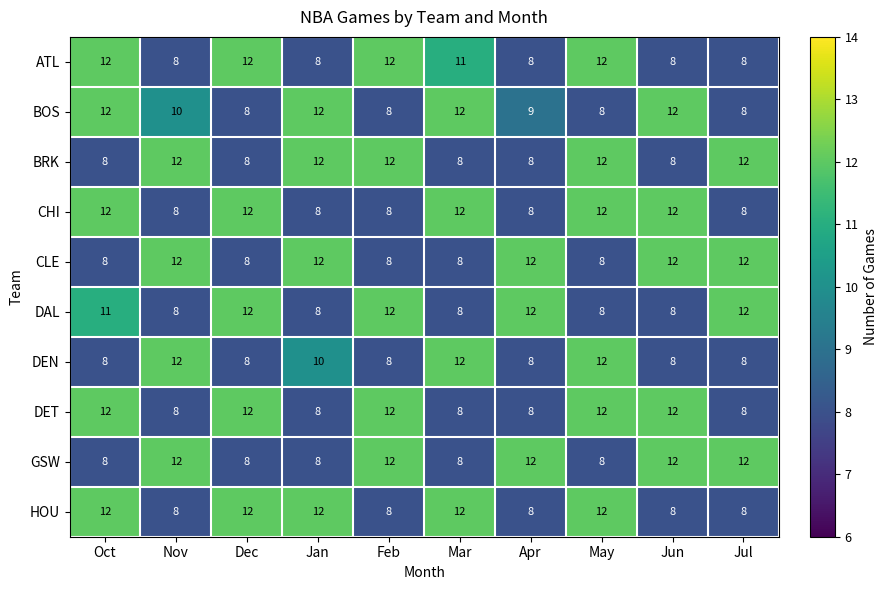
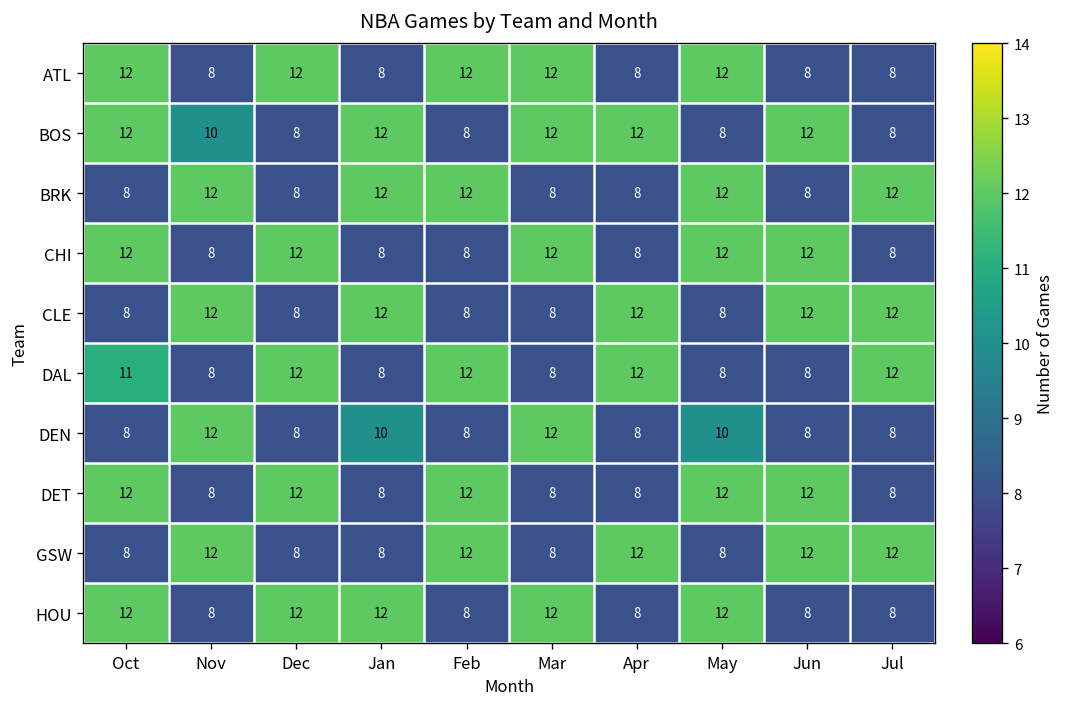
  {
    "ATL": {
      "Oct": 12,
      "Nov": 8,
      "Dec": 12,
      "Jan": 8,
      "Feb": 12,
-     "Mar": 11,
+     "Mar": 12,
      "Apr": 8,
      "May": 12,
      "Jun": 8,
      "Jul": 8
    },
    "BOS": {
      "Oct": 12,
      "Nov": 10,
      "Dec": 8,
      "Jan": 12,
      "Feb": 8,
      "Mar": 12,
-     "Apr": 9,
+     "Apr": 12,
      "May": 8,
      "Jun": 12,
      "Jul": 8
    },
    "BRK": {
      "Oct": 8,
      "Nov": 12,
      "Dec": 8,
      "Jan": 12,
      "Feb": 12,
      "Mar": 8,
      "Apr": 8,
      "May": 12,
      "Jun": 8,
      "Jul": 12
    },
    "CHI": {
      "Oct": 12,
      "Nov": 8,
      "Dec": 12,
      "Jan": 8,
      "Feb": 8,
      "Mar": 12,
      "Apr": 8,
      "May": 12,
      "Jun": 12,
      "Jul": 8
    },
    "CLE": {
      "Oct": 8,
      "Nov": 12,
      "Dec": 8,
      "Jan": 12,
      "Feb": 8,
      "Mar": 8,
      "Apr": 12,
      "May": 8,
      "Jun": 12,
      "Jul": 12
    },
    "DAL": {
      "Oct": 11,
      "Nov": 8,
      "Dec": 12,
      "Jan": 8,
      "Feb": 12,
      "Mar": 8,
      "Apr": 12,
      "May": 8,
      "Jun": 8,
      "Jul": 12
    },
    "DEN": {
      "Oct": 8,
      "Nov": 12,
      "Dec": 8,
      "Jan": 10,
      "Feb": 8,
      "Mar": 12,
      "Apr": 8,
-     "May": 12,
+     "May": 10,
      "Jun": 8,
      "Jul": 8
    },
    "DET": {
      "Oct": 12,
      "Nov": 8,
      "Dec": 12,
      "Jan": 8,
      "Feb": 12,
      "Mar": 8,
      "Apr": 8,
      "May": 12,
      "Jun": 12,
      "Jul": 8
    },
    "GSW": {
      "Oct": 8,
      "Nov": 12,
      "Dec": 8,
      "Jan": 8,
      "Feb": 12,
      "Mar": 8,
      "Apr": 12,
      "May": 8,
      "Jun": 12,
      "Jul": 12
    },
    "HOU": {
      "Oct": 12,
      "Nov": 8,
      "Dec": 12,
      "Jan": 12,
      "Feb": 8,
      "Mar": 12,
      "Apr": 8,
      "May": 12,
      "Jun": 8,
      "Jul": 8
    }
  }
